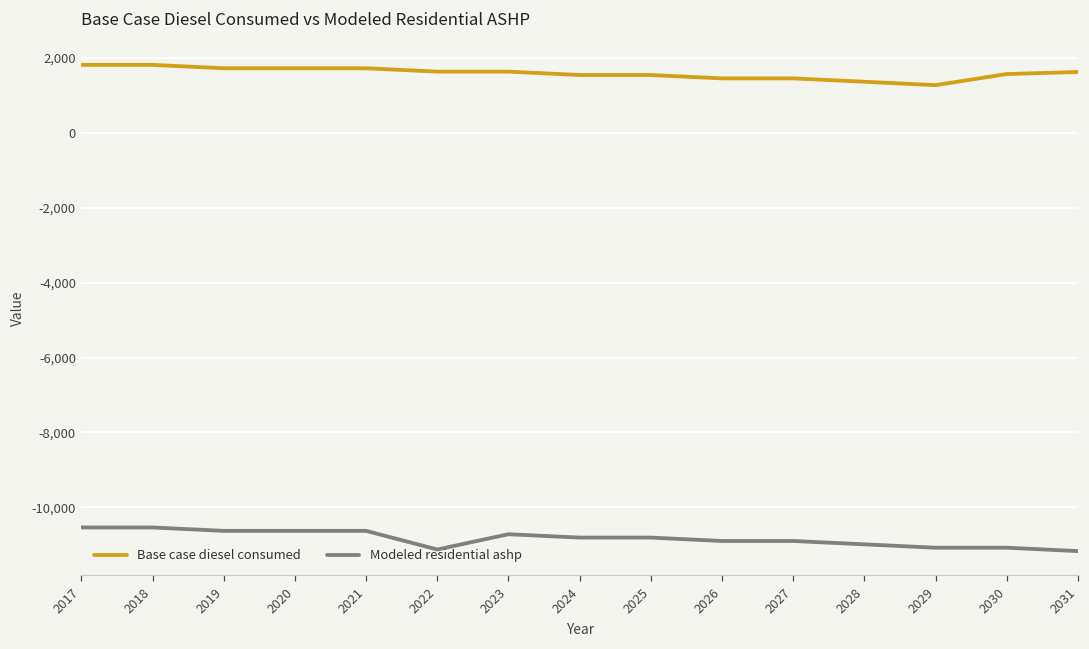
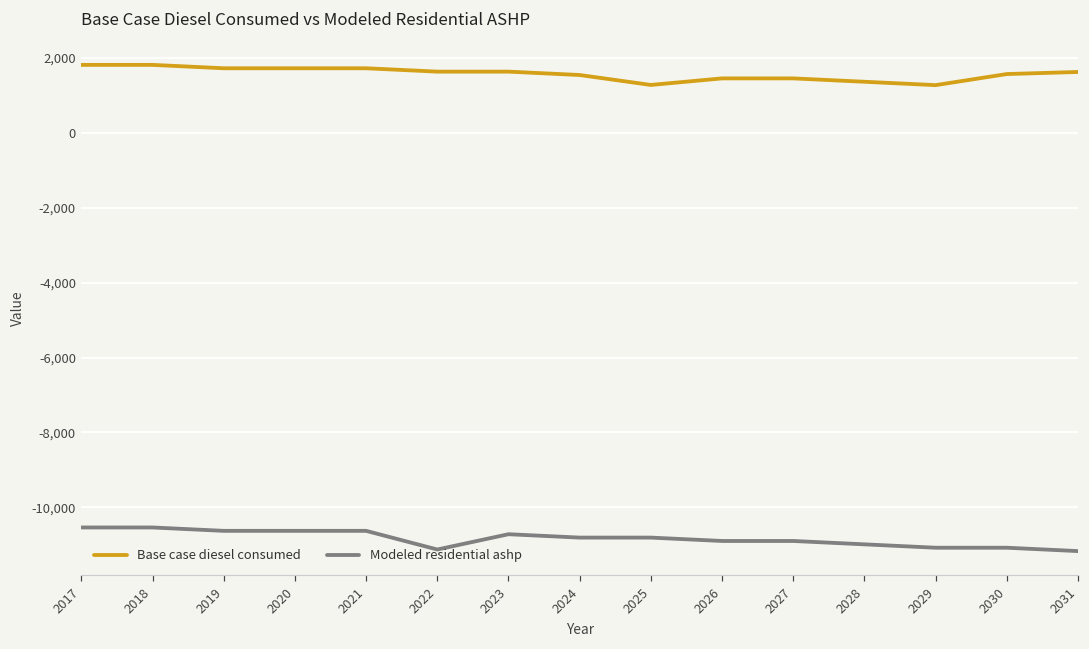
  {
    "Base case diesel consumed": {
      "2017": "1,800",
      "2018": "1,800",
      "2019": "1,700",
      "2020": "1,700",
      "2021": "1,700",
      "2022": "1,600",
      "2023": "1,600",
      "2024": "1,500",
-     "2025": "1,500",
+     "2025": "1,300",
      "2026": "1,500",
      "2027": "1,500",
      "2028": "1,400",
      "2029": "1,300",
      "2030": "1,600",
      "2031": "1,600"
    },
    "Modeled residential ashp": {
      "2017": "-10,500",
      "2018": "-10,500",
      "2019": "-10,600",
      "2020": "-10,600",
      "2021": "-10,600",
      "2022": "-11,100",
      "2023": "-10,700",
      "2024": "-10,800",
      "2025": "-10,800",
      "2026": "-10,900",
      "2027": "-10,900",
      "2028": "-11,000",
      "2029": "-11,100",
      "2030": "-11,100",
      "2031": "-11,200"
    }
  }
